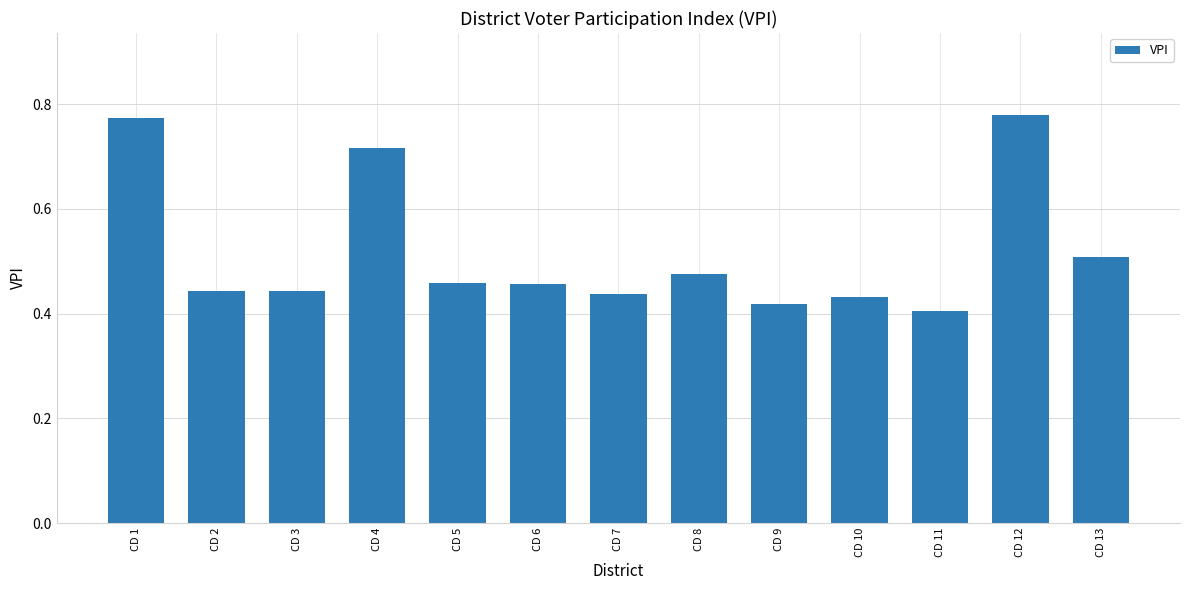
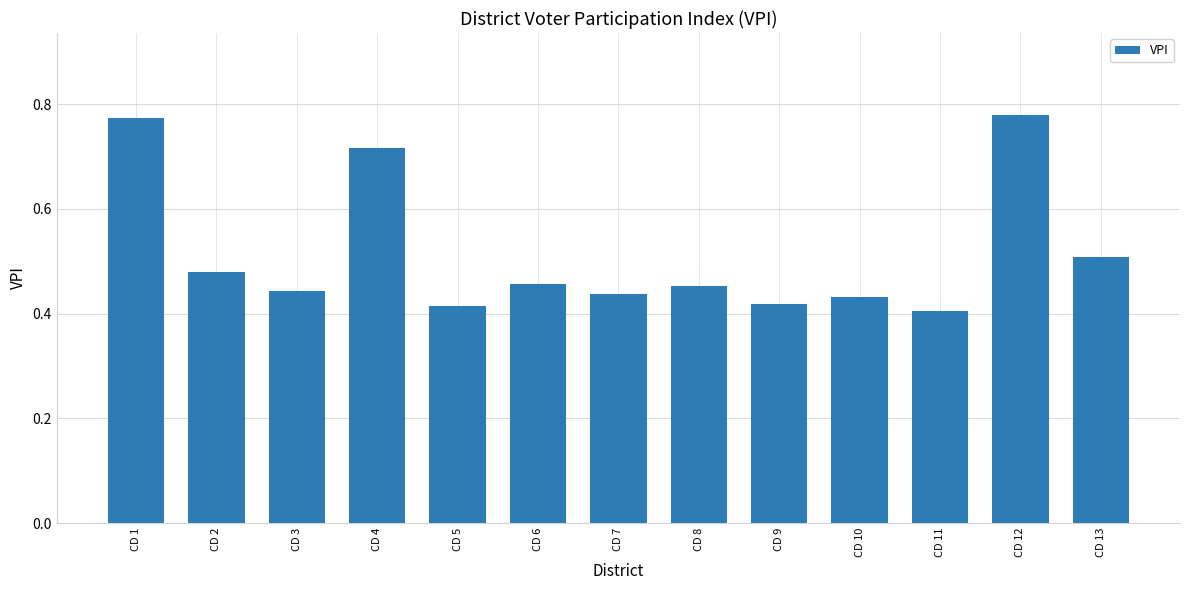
  {
    "CD 1": 0.77,
-   "CD 2": 0.44,
+   "CD 2": 0.48,
    "CD 3": 0.44,
    "CD 4": 0.72,
-   "CD 5": 0.46,
+   "CD 5": 0.41,
    "CD 6": 0.46,
    "CD 7": 0.44,
-   "CD 8": 0.47,
+   "CD 8": 0.45,
    "CD 9": 0.42,
    "CD 10": 0.43,
    "CD 11": 0.41,
    "CD 12": 0.78,
    "CD 13": 0.51
  }
